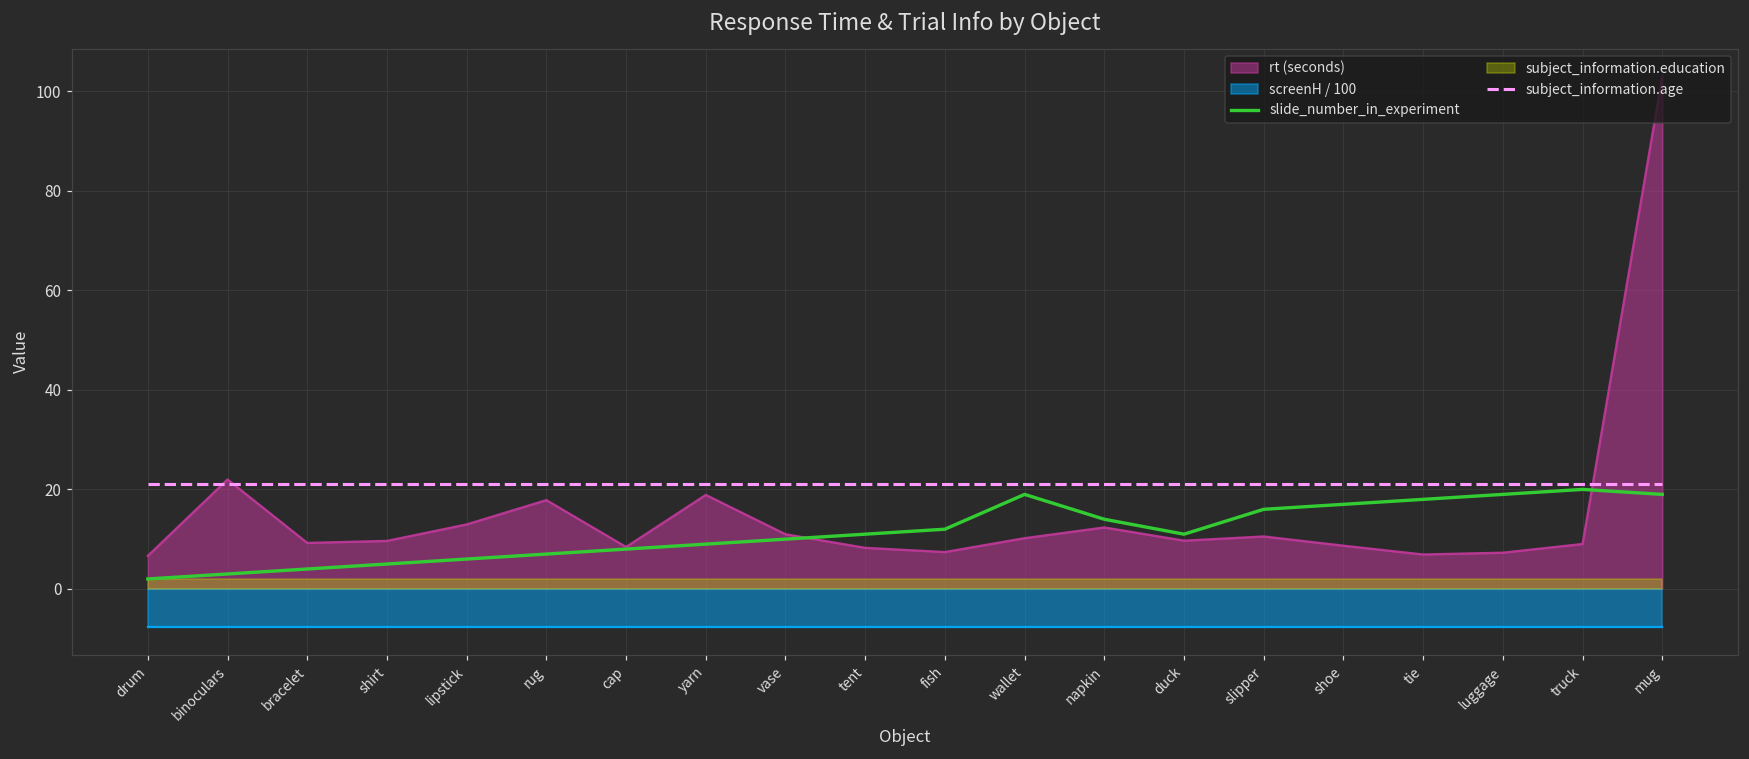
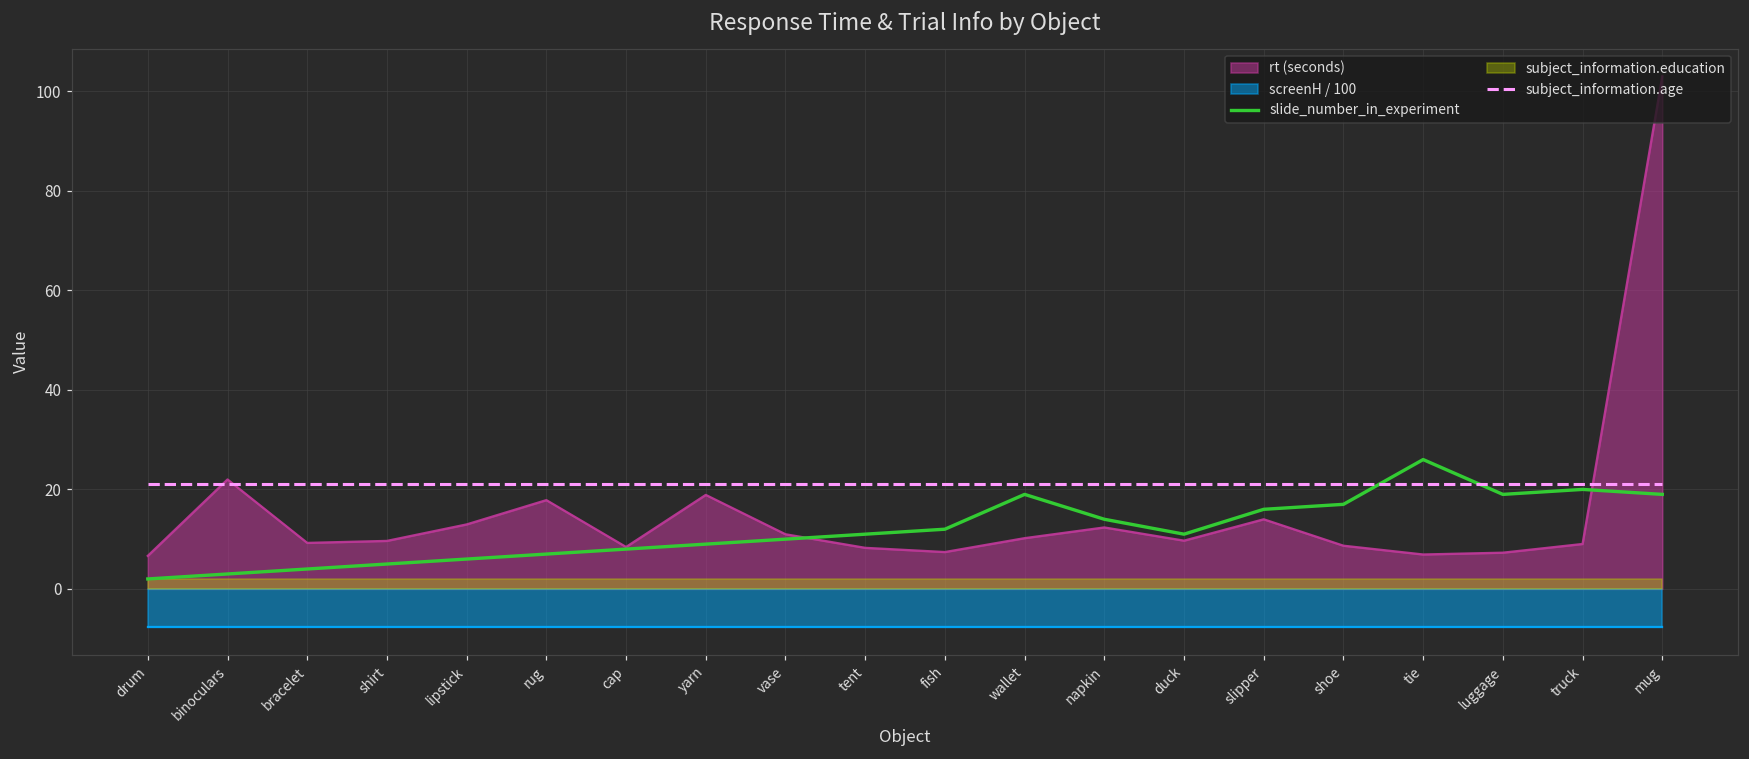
  {
    "rt (seconds)": {
      "drum": 7,
      "binoculars": 22,
      "bracelet": 9,
      "shirt": 10,
      "lipstick": 13,
      "rug": 18,
      "yarn": 19,
      "vase": 11,
      "tent": 8,
      "fish": 7,
      "wallet": 10,
      "napkin": 12,
      "duck": 10,
-     "slipper": 11,
+     "slipper": 14,
      "shoe": 9,
      "tie": 7,
      "luggage": 7,
      "truck": 9
    },
    "slide_number_in_experiment": {
      "binoculars": 3,
      "bracelet": 4,
      "shirt": 5,
      "lipstick": 6,
      "rug": 7,
      "yarn": 9,
      "vase": 10,
      "tent": 11,
      "fish": 12,
      "wallet": 19,
      "napkin": 14,
      "duck": 11,
      "slipper": 16,
      "shoe": 17,
-     "tie": 18,
+     "tie": 26,
      "luggage": 19,
      "truck": 20,
      "mug": 19
    },
    "subject_information.education": {
      "binoculars": 2,
      "bracelet": 2,
      "shirt": 2,
      "lipstick": 2,
      "rug": 2,
      "cap": 2,
      "yarn": 2,
      "vase": 2,
      "tent": 2,
      "fish": 2,
      "wallet": 2,
      "napkin": 2,
      "duck": 2,
      "slipper": 2,
      "shoe": 2,
      "tie": 2,
      "luggage": 2,
      "truck": 2,
      "mug": 2
    },
    "subject_information.age": {
      "drum": 21,
      "binoculars": 21,
      "bracelet": 21,
      "shirt": 21,
      "lipstick": 21,
      "rug": 21,
      "cap": 21,
      "yarn": 21,
      "vase": 21,
      "tent": 21,
      "fish": 21,
      "wallet": 21,
      "napkin": 21,
      "duck": 21,
      "slipper": 21,
      "shoe": 21,
      "tie": 21,
      "luggage": 21,
      "truck": 21,
      "mug": 21
    }
  }
